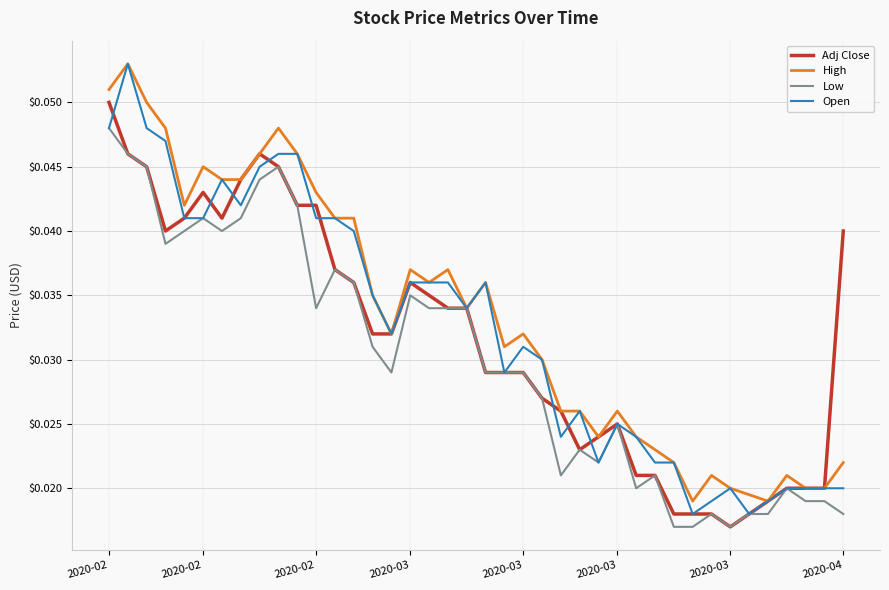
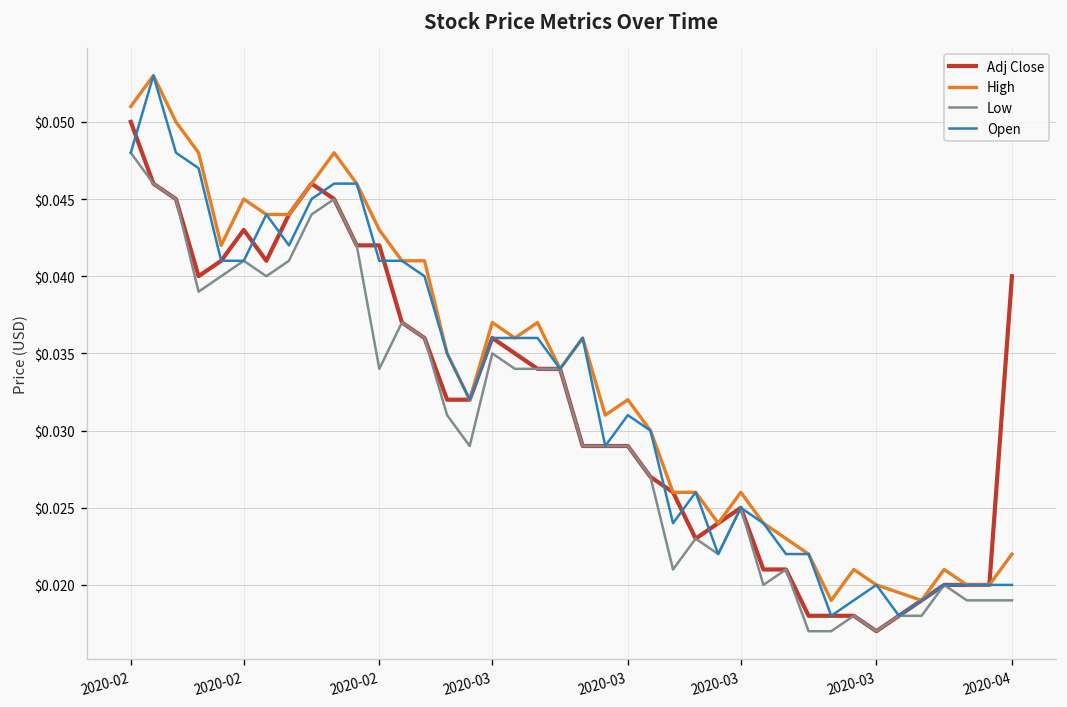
  {
    "Adj Close": {
      "2020-04": "$0.040"
    },
    "High": {
      "2020-04": "$0.022"
    },
    "Low": {
-     "2020-04": "$0.018"
+     "2020-04": "$0.019"
    },
    "Open": {
      "2020-04": "$0.020"
    }
  }
